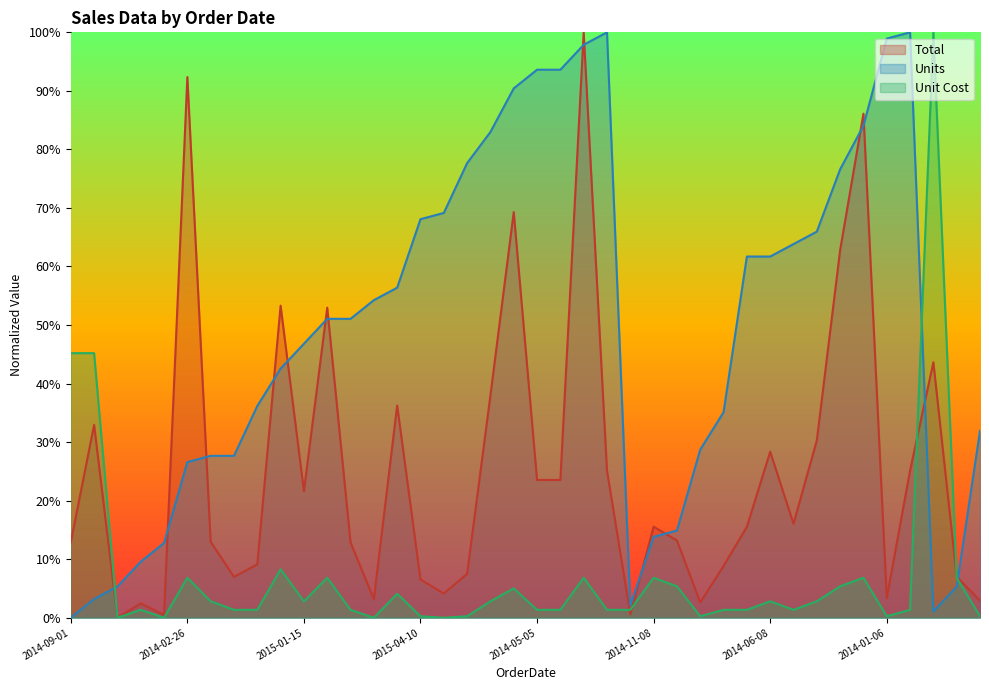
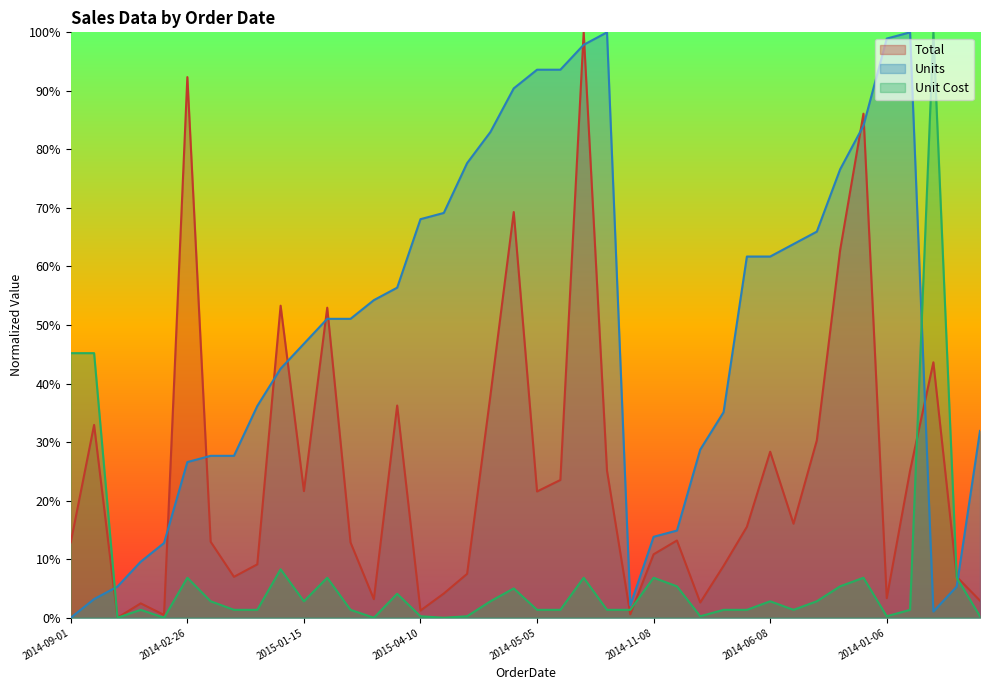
  {
    "Total": {
      "2014-09-01": "13%",
      "2014-02-26": "92%",
      "2015-01-15": "22%",
-     "2015-04-10": "7%",
-     "2014-05-05": "24%",
-     "2014-11-08": "16%",
+     "2015-04-10": "1%",
+     "2014-05-05": "22%",
+     "2014-11-08": "11%",
      "2014-06-08": "28%",
      "2014-01-06": "3%"
    }
  }
